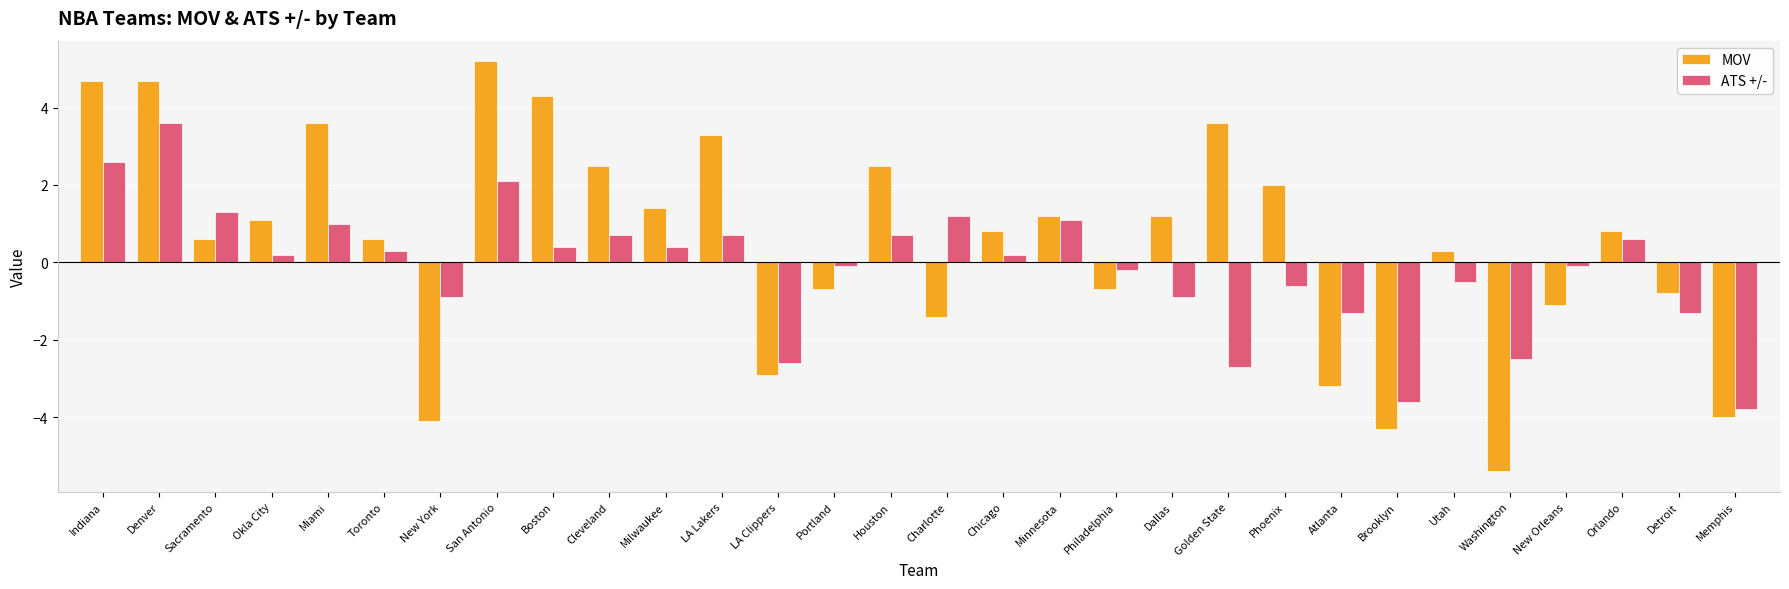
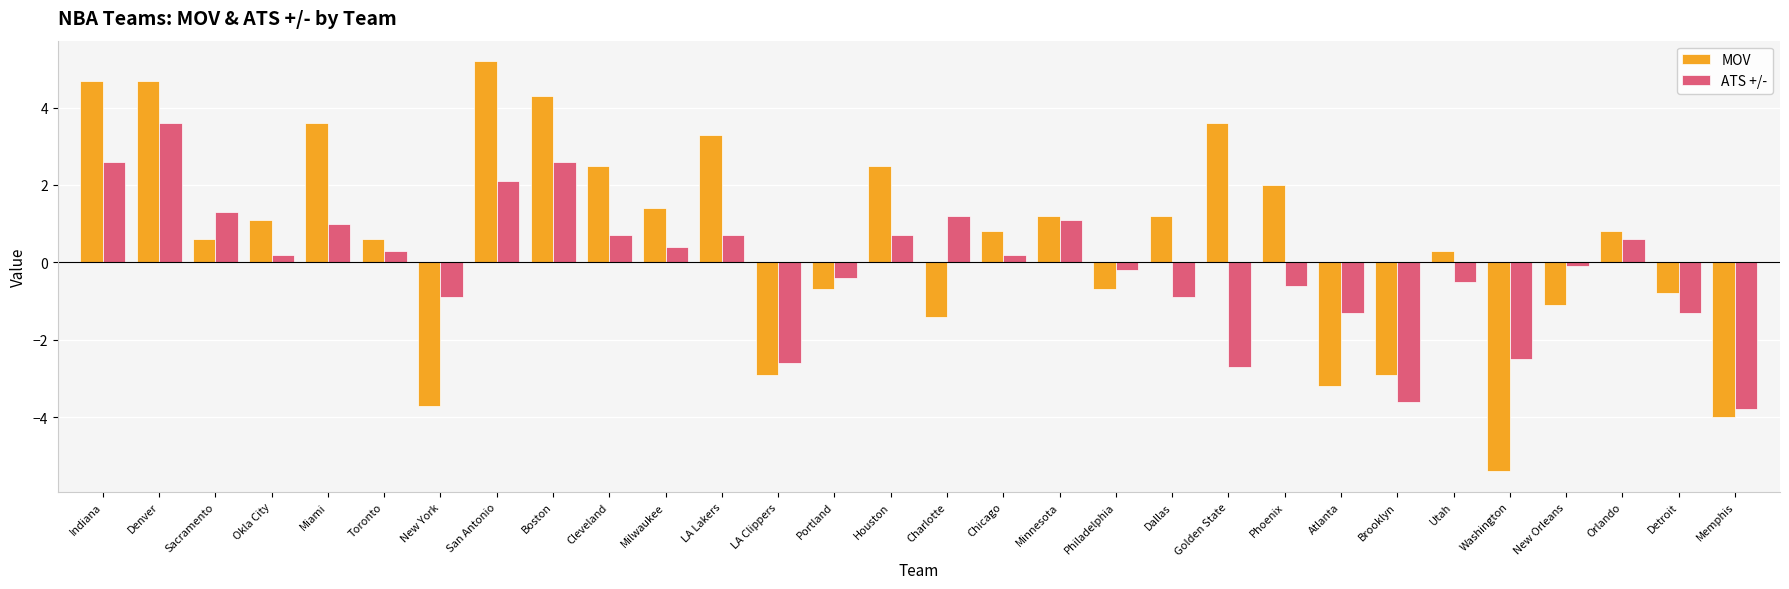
  {
    "MOV": {
      "Indiana": 4.7,
      "Denver": 4.7,
      "Sacramento": 0.6,
      "Okla City": 1.1,
      "Miami": 3.6,
      "Toronto": 0.6,
-     "New York": -4.1,
+     "New York": -3.7,
      "San Antonio": 5.2,
      "Boston": 4.3,
      "Cleveland": 2.5,
      "Milwaukee": 1.4,
      "LA Lakers": 3.3,
      "LA Clippers": -2.9,
      "Portland": -0.7,
      "Houston": 2.5,
      "Charlotte": -1.4,
      "Chicago": 0.8,
      "Minnesota": 1.2,
      "Philadelphia": -0.7,
      "Dallas": 1.2,
      "Golden State": 3.6,
      "Phoenix": 2.0,
      "Atlanta": -3.2,
-     "Brooklyn": -4.3,
+     "Brooklyn": -2.9,
      "Utah": 0.3,
      "Washington": -5.4,
      "New Orleans": -1.1,
      "Orlando": 0.8,
      "Detroit": -0.8,
      "Memphis": -4.0
    },
    "ATS +/-": {
      "Indiana": 2.6,
      "Denver": 3.6,
      "Sacramento": 1.3,
      "Okla City": 0.2,
      "Miami": 1.0,
      "Toronto": 0.3,
      "New York": -0.9,
      "San Antonio": 2.1,
-     "Boston": 0.4,
+     "Boston": 2.6,
      "Cleveland": 0.7,
      "Milwaukee": 0.4,
      "LA Lakers": 0.7,
      "LA Clippers": -2.6,
-     "Portland": -0.1,
+     "Portland": -0.4,
      "Houston": 0.7,
      "Charlotte": 1.2,
      "Chicago": 0.2,
      "Minnesota": 1.1,
      "Philadelphia": -0.2,
      "Dallas": -0.9,
      "Golden State": -2.7,
      "Phoenix": -0.6,
      "Atlanta": -1.3,
      "Brooklyn": -3.6,
      "Utah": -0.5,
      "Washington": -2.5,
      "New Orleans": -0.1,
      "Orlando": 0.6,
      "Detroit": -1.3,
      "Memphis": -3.8
    }
  }
